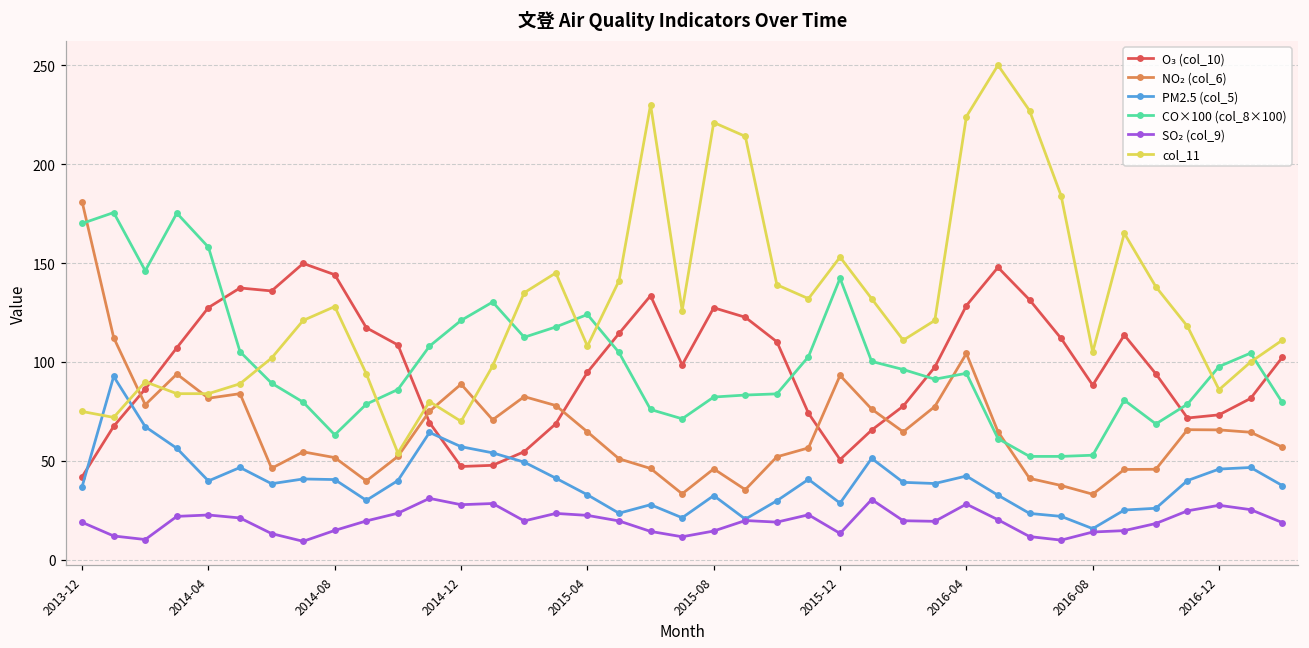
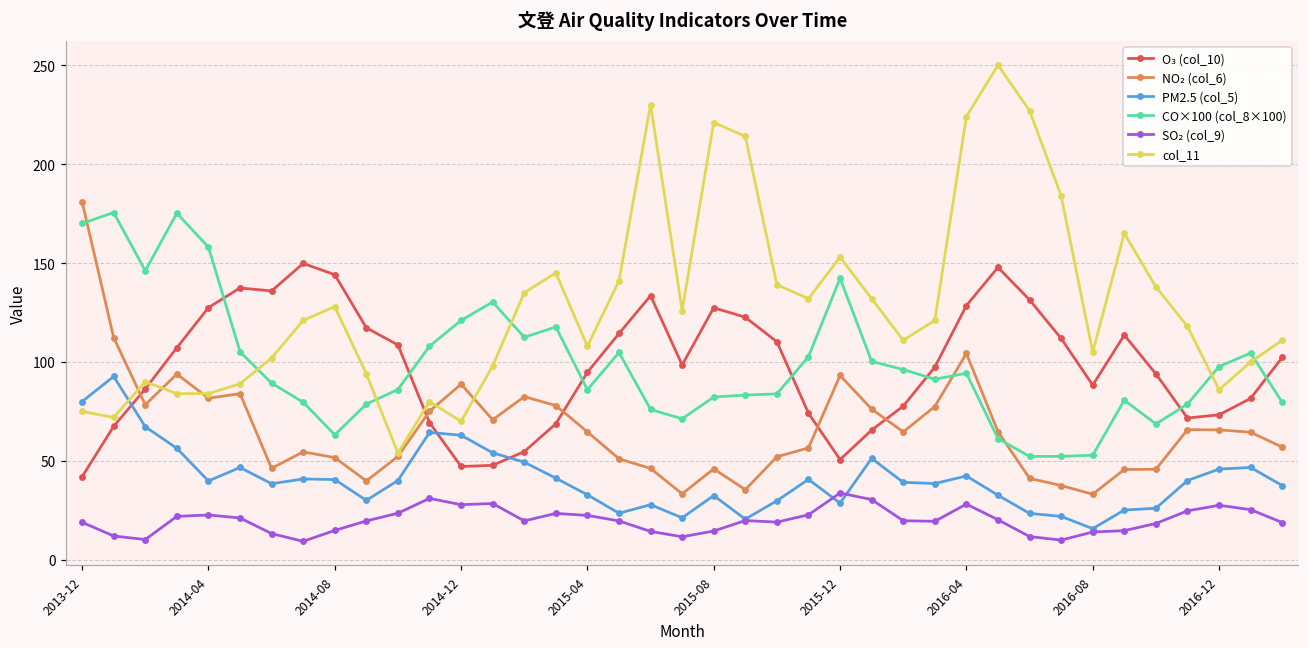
  {
    "PM2.5 (col_5)": {
-     "2013-12": 37,
+     "2013-12": 80,
      "2014-04": 40,
      "2014-08": 41,
-     "2014-12": 57,
+     "2014-12": 63,
      "2015-04": 33,
      "2015-08": 33,
      "2015-12": 29,
      "2016-04": 42,
      "2016-08": 16,
      "2016-12": 46
    },
    "CO×100 (col_8×100)": {
      "2013-12": 170,
      "2014-04": 158,
      "2014-08": 63,
      "2014-12": 121,
-     "2015-04": 124,
+     "2015-04": 86,
      "2015-08": 82,
      "2015-12": 142,
      "2016-04": 94,
      "2016-08": 53,
      "2016-12": 98
    },
    "SO₂ (col_9)": {
      "2013-12": 19,
      "2014-04": 23,
      "2014-08": 15,
      "2014-12": 28,
      "2015-04": 23,
      "2015-08": 15,
-     "2015-12": 13,
+     "2015-12": 34,
      "2016-04": 28,
      "2016-08": 14,
      "2016-12": 28
    },
    "col_11": {
      "2013-12": 75,
      "2014-04": 84,
      "2014-08": 128,
      "2014-12": 70,
      "2015-04": 108,
      "2015-08": 221,
      "2015-12": 153,
      "2016-04": 224,
      "2016-08": 105,
      "2016-12": 86
    }
  }
